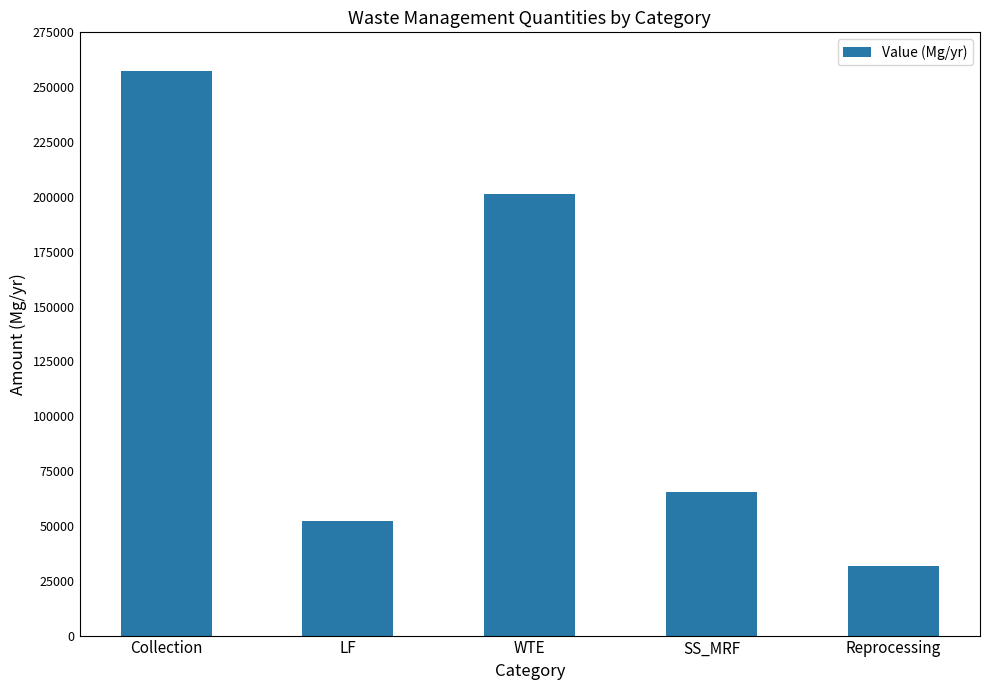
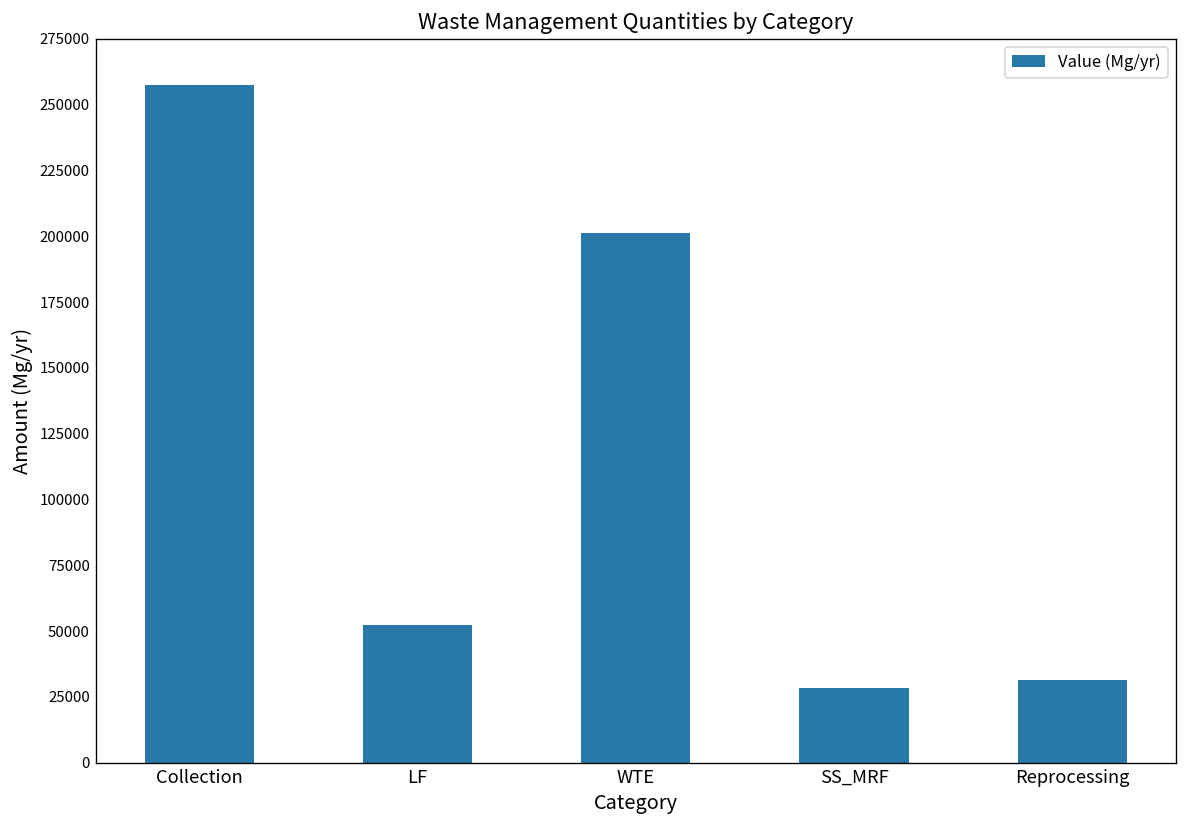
  {
    "Collection": 258000,
    "LF": 52000,
    "WTE": 201000,
-   "SS_MRF": 65000,
+   "SS_MRF": 28000,
    "Reprocessing": 32000
  }
